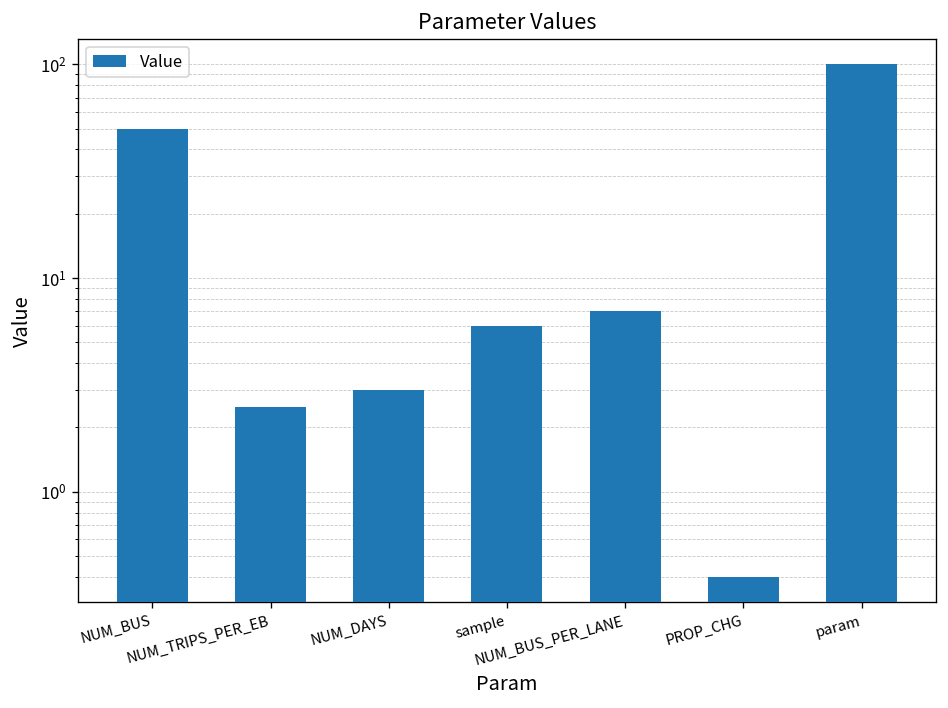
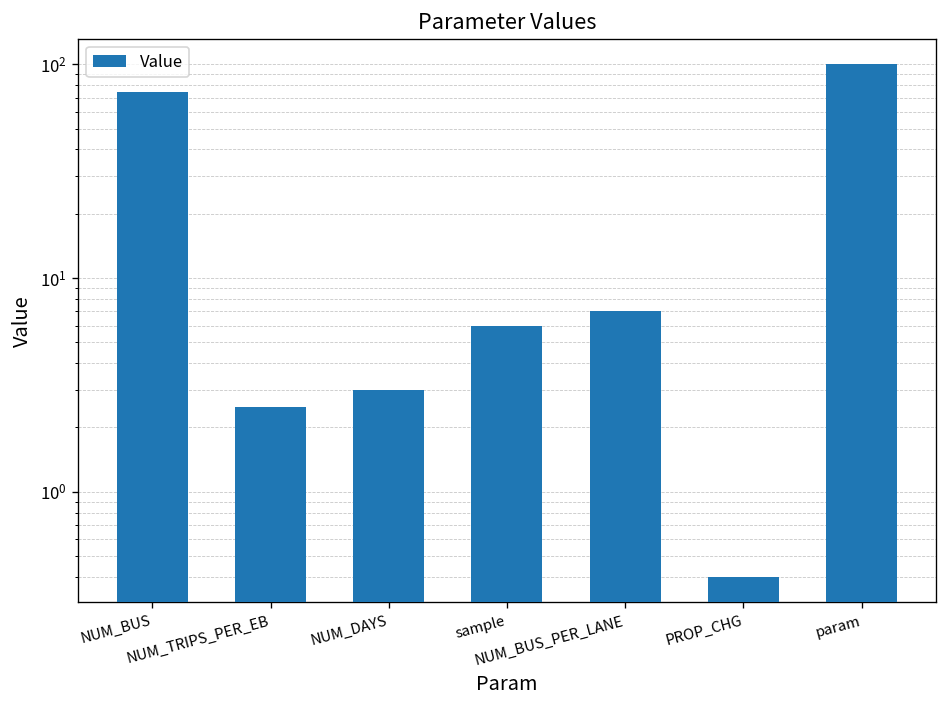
  {
-   "NUM_BUS": 50,
+   "NUM_BUS": 74,
    "NUM_TRIPS_PER_EB": 2.5,
    "NUM_DAYS": 3,
    "sample": 6,
    "NUM_BUS_PER_LANE": 7,
    "PROP_CHG": 0.40,
    "param": 100
  }
